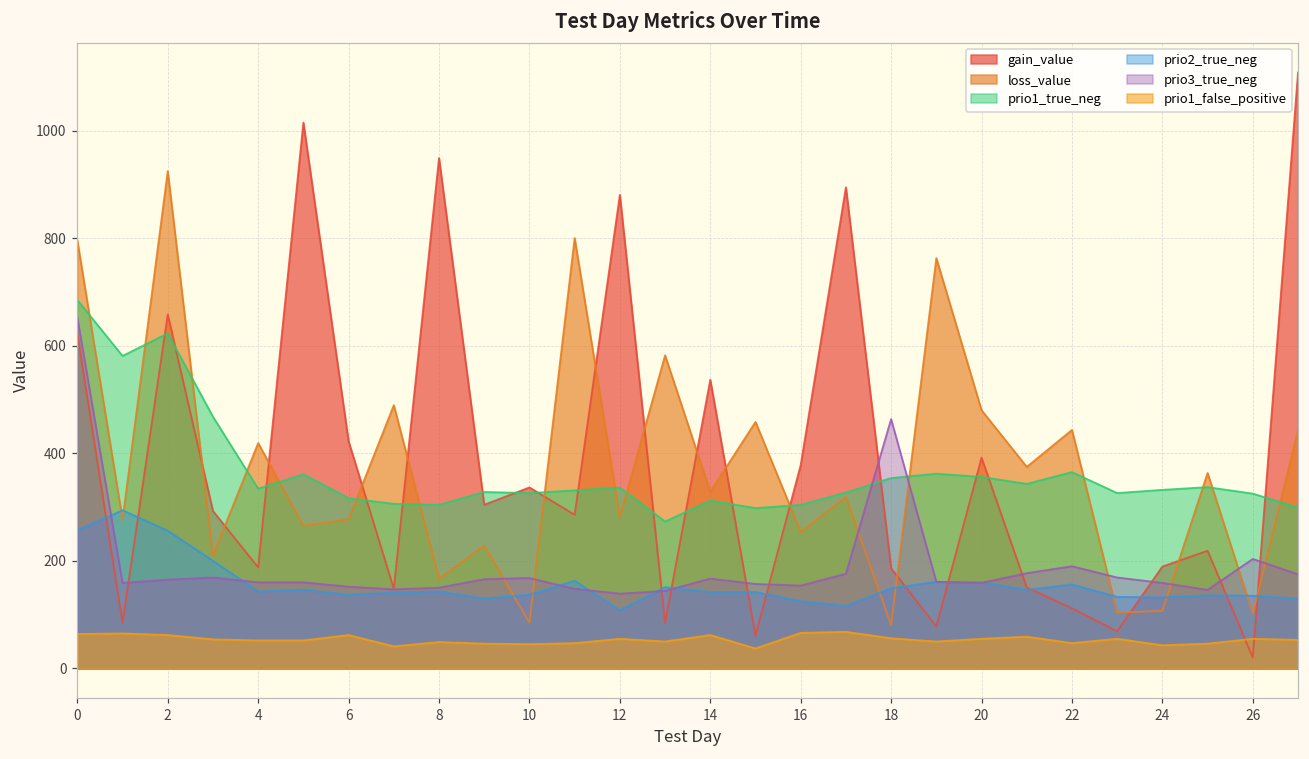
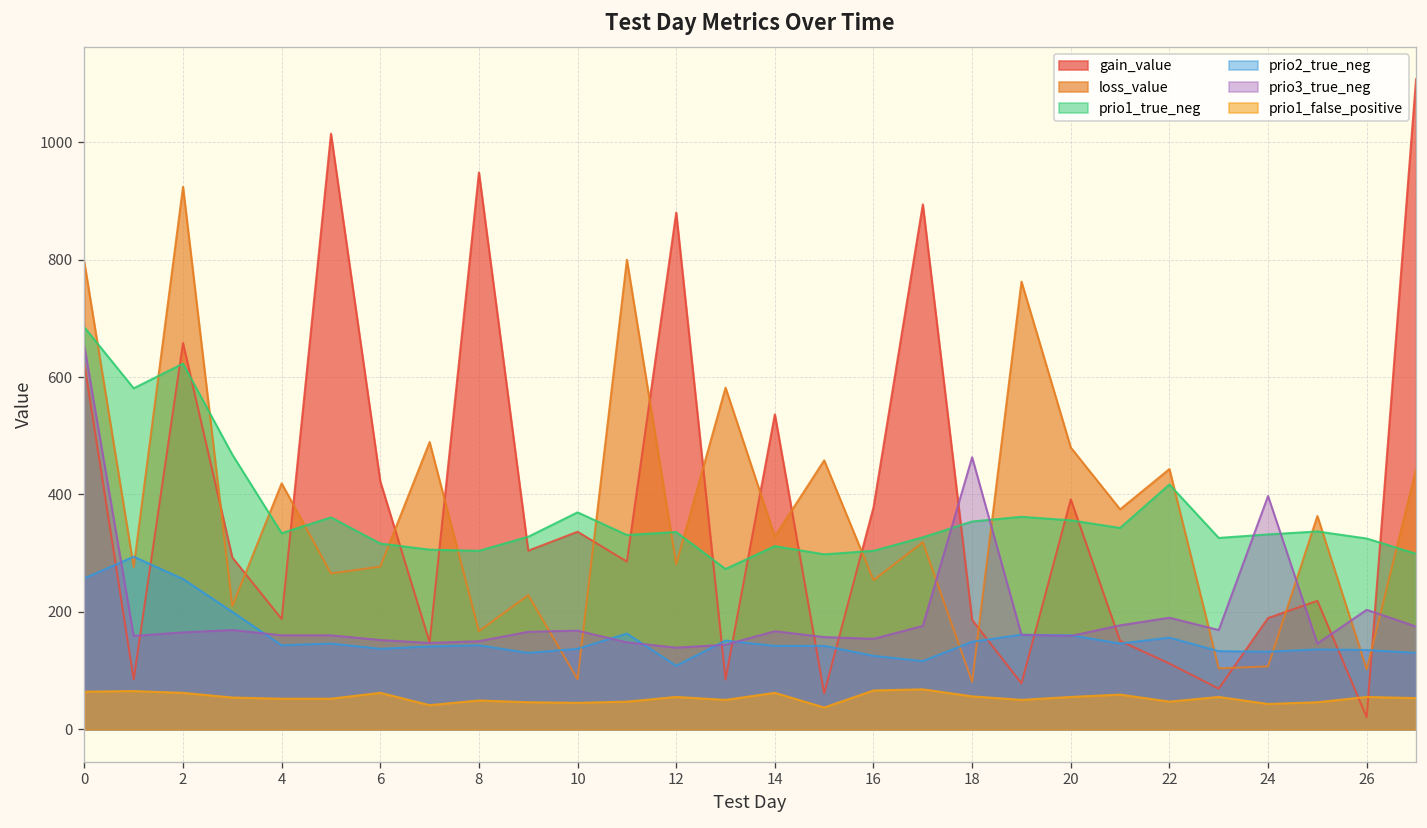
  {
    "prio1_true_neg": {
      "0": 690,
      "2": 620,
      "4": 330,
      "6": 320,
      "8": 300,
-     "10": 330,
+     "10": 370,
      "12": 340,
      "14": 310,
      "16": 300,
      "18": 350,
      "20": 360,
-     "22": 370,
+     "22": 420,
      "24": 330,
      "26": 330
    },
    "prio2_true_neg": {
      "0": 260,
      "2": 260,
      "4": 140,
      "6": 140,
      "8": 140,
      "10": 140,
      "12": 110,
      "14": 140,
      "16": 130,
      "18": 150,
      "22": 160,
      "24": 130,
      "26": 140
    },
    "prio3_true_neg": {
      "0": 650,
      "2": 170,
      "4": 160,
      "6": 150,
      "8": 150,
      "10": 170,
      "12": 140,
      "14": 170,
      "16": 150,
      "18": 460,
      "22": 190,
-     "24": 160,
+     "24": 400,
      "26": 200
    }
  }
